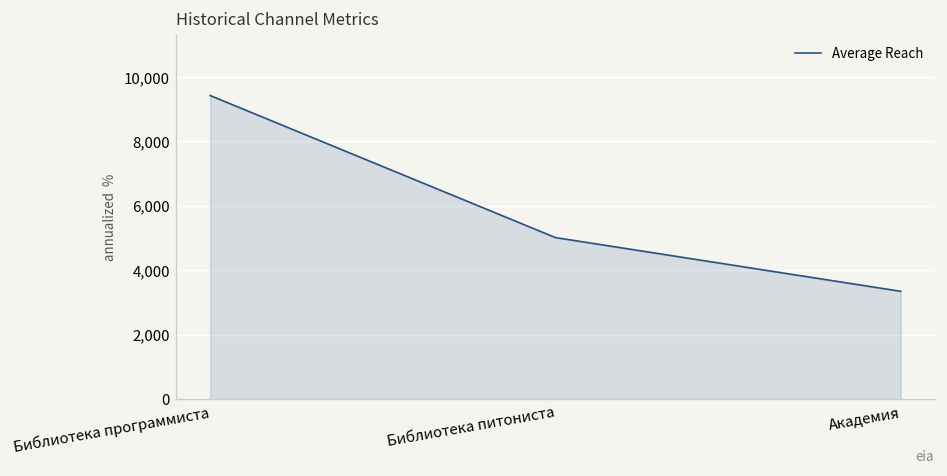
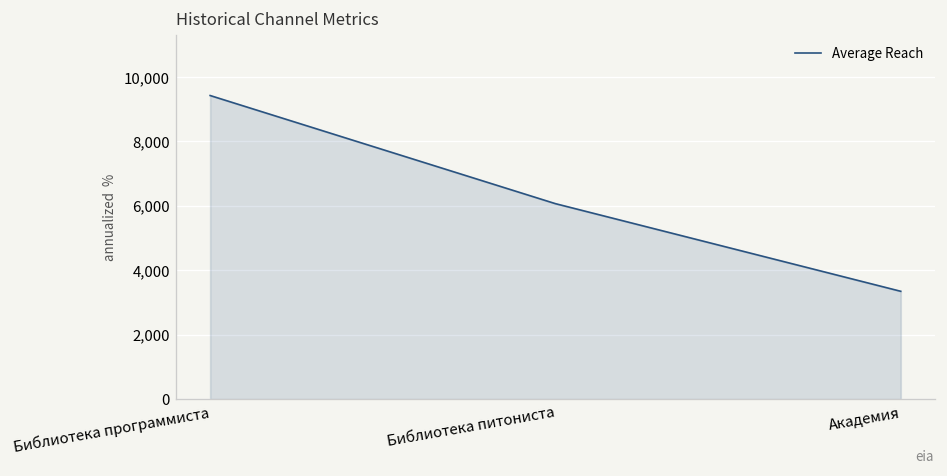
  {
    "Библиотека программиста": "9,400",
-   "Библиотека питониста": "5,000",
+   "Библиотека питониста": "6,100",
    "Академия": "3,300"
  }
